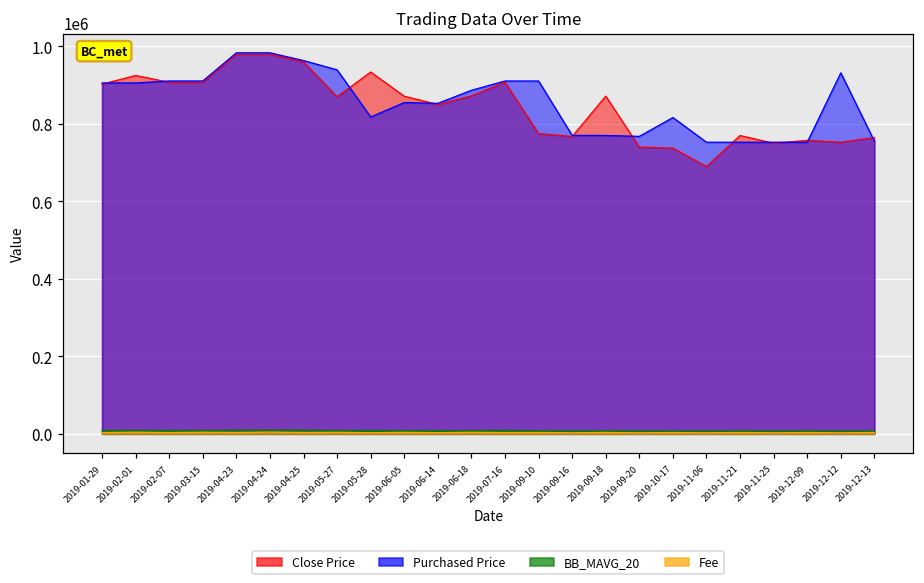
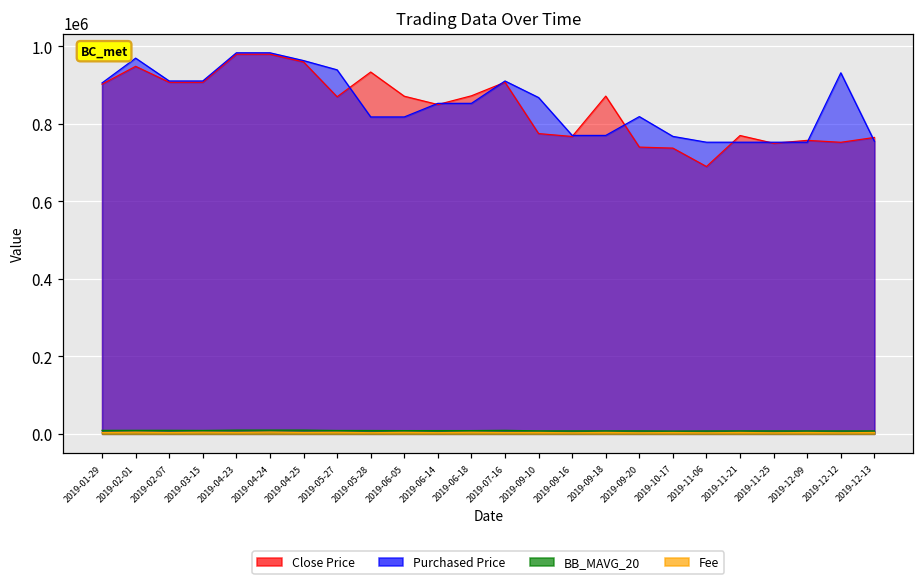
  {
    "Close Price": {
-     "2019-02-01": 930000,
+     "2019-02-01": 950000,
      "2019-05-27": 870000,
      "2019-05-28": 930000,
      "2019-06-05": 870000,
      "2019-06-18": 870000,
      "2019-09-10": 780000,
      "2019-09-18": 870000,
      "2019-09-20": 740000,
      "2019-10-17": 740000,
      "2019-11-06": 690000,
      "2019-11-21": 770000,
      "2019-12-12": 750000,
      "2019-12-13": 770000
    },
    "Purchased Price": {
-     "2019-02-01": 910000,
+     "2019-02-01": 970000,
      "2019-05-27": 940000,
      "2019-05-28": 820000,
-     "2019-06-05": 860000,
-     "2019-06-18": 890000,
-     "2019-09-10": 910000,
+     "2019-06-05": 820000,
+     "2019-06-18": 850000,
+     "2019-09-10": 870000,
      "2019-09-18": 770000,
-     "2019-09-20": 770000,
-     "2019-10-17": 820000,
+     "2019-09-20": 820000,
+     "2019-10-17": 770000,
      "2019-11-06": 750000,
      "2019-11-21": 750000,
      "2019-12-12": 930000,
      "2019-12-13": 760000
    }
  }
